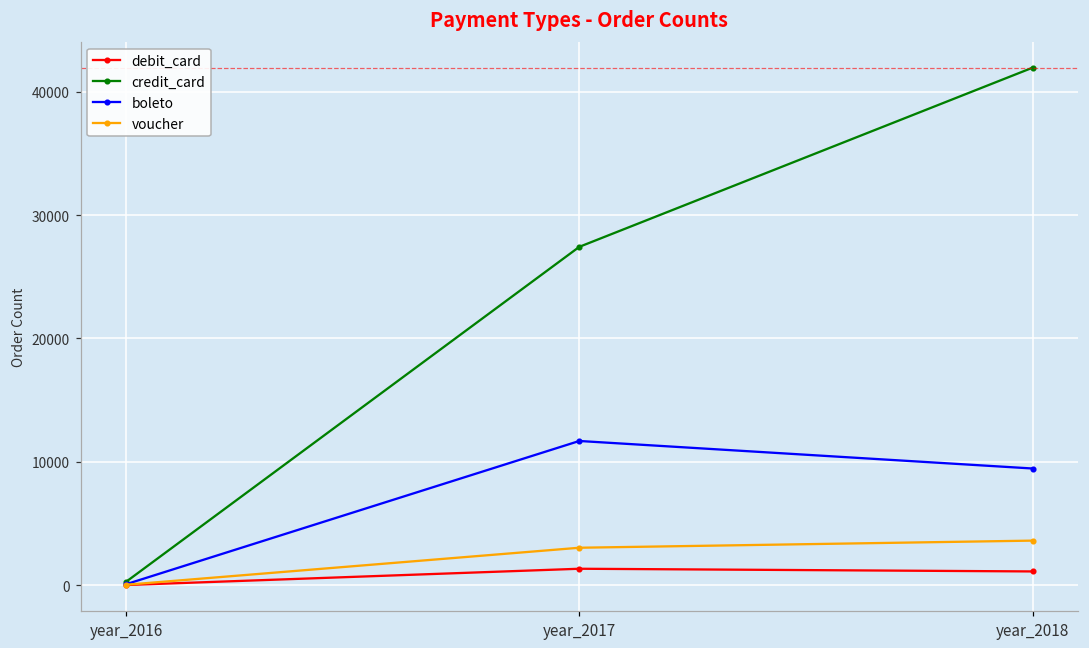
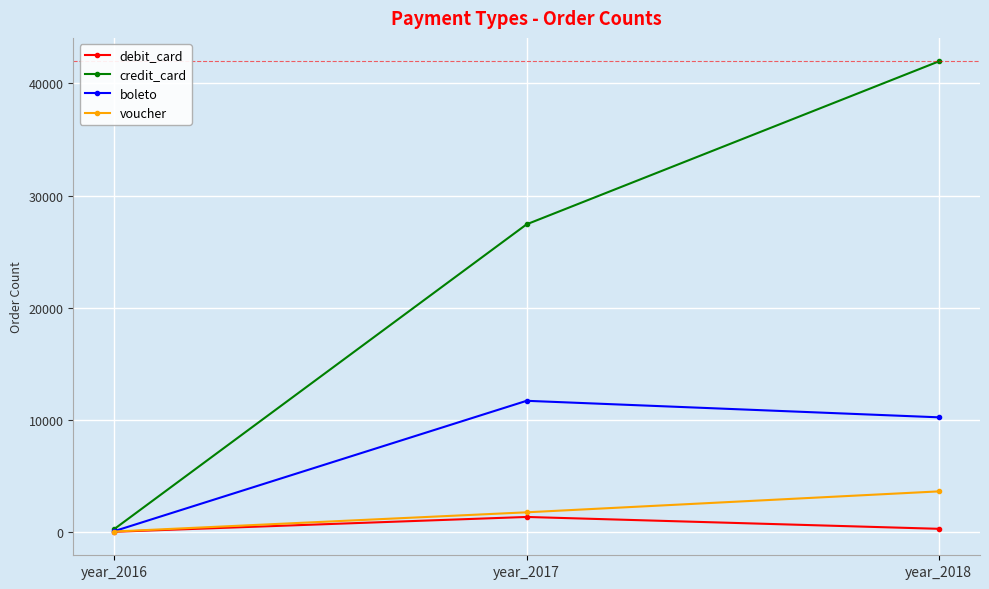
  {
    "debit_card": {
      "year_2017": 1300,
-     "year_2018": 1100
+     "year_2018": 300
    },
    "credit_card": {
      "year_2017": 27400,
      "year_2018": 42000
    },
    "boleto": {
      "year_2017": 11700,
-     "year_2018": 9500
+     "year_2018": 10200
    },
    "voucher": {
-     "year_2017": 3000,
+     "year_2017": 1700,
      "year_2018": 3600
    }
  }
